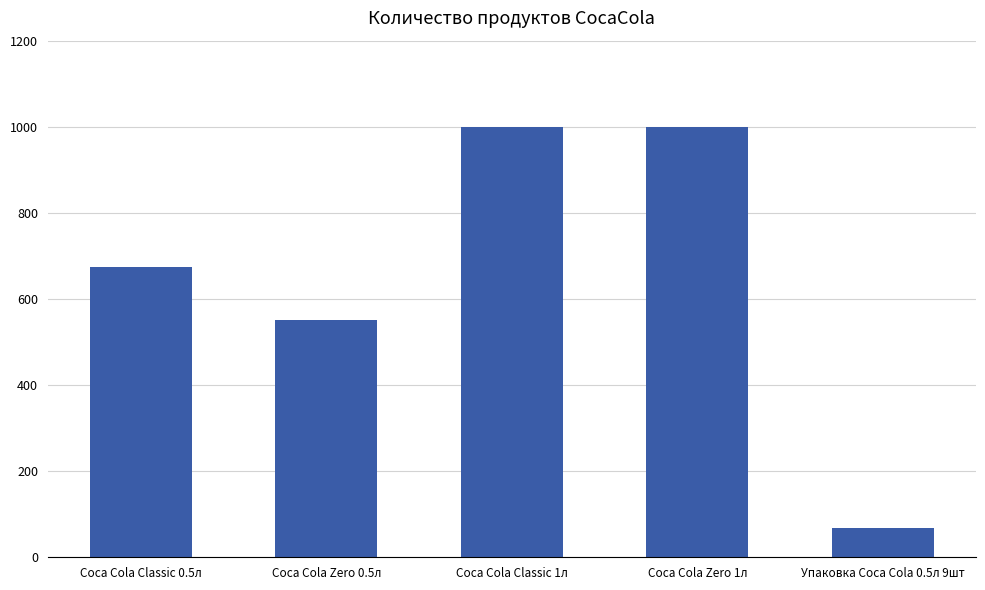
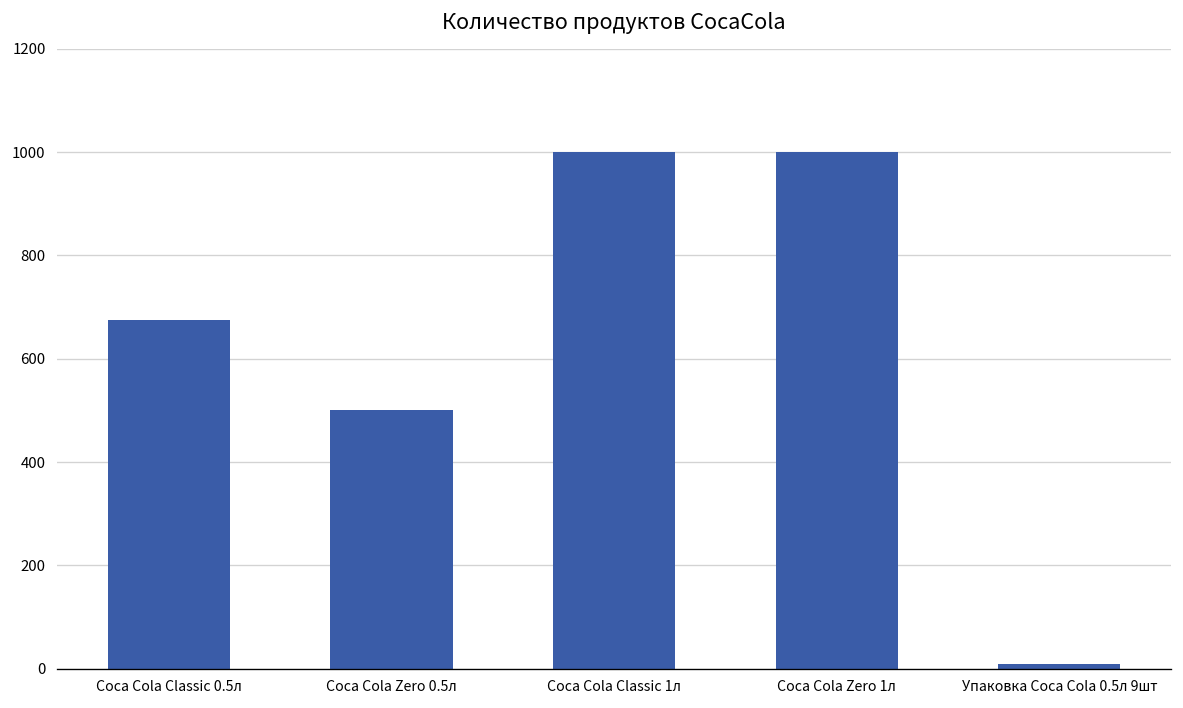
  {
    "Coca Cola Classic 0.5л": 680,
-   "Coca Cola Zero 0.5л": 550,
+   "Coca Cola Zero 0.5л": 500,
    "Coca Cola Classic 1л": 1000,
    "Coca Cola Zero 1л": 1000,
-   "Упаковка Coca Cola 0.5л 9шт": 70
+   "Упаковка Coca Cola 0.5л 9шт": 10
  }
